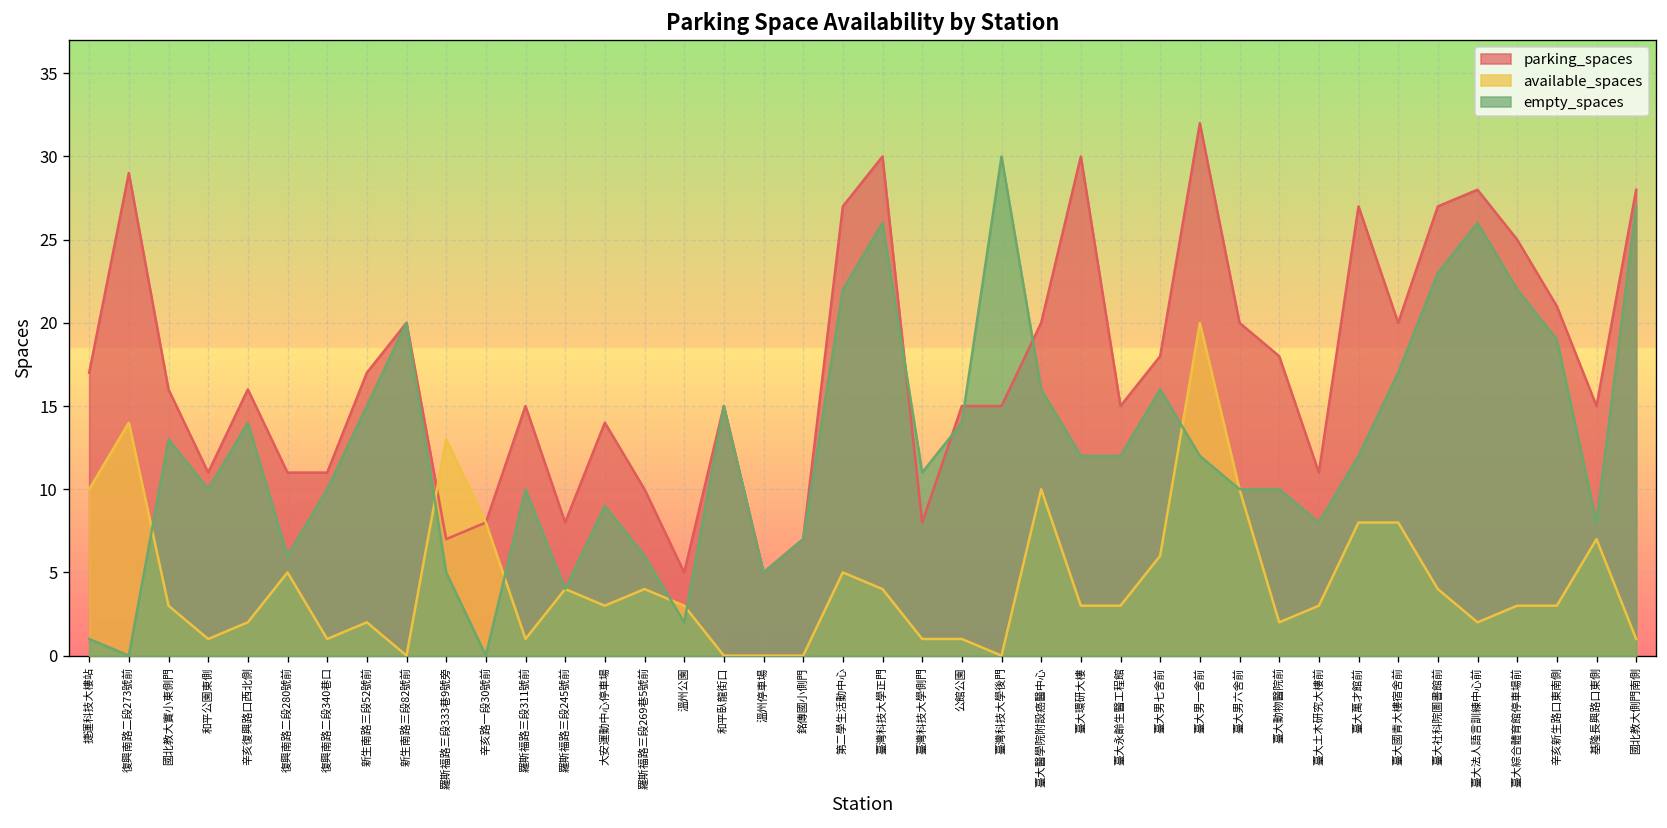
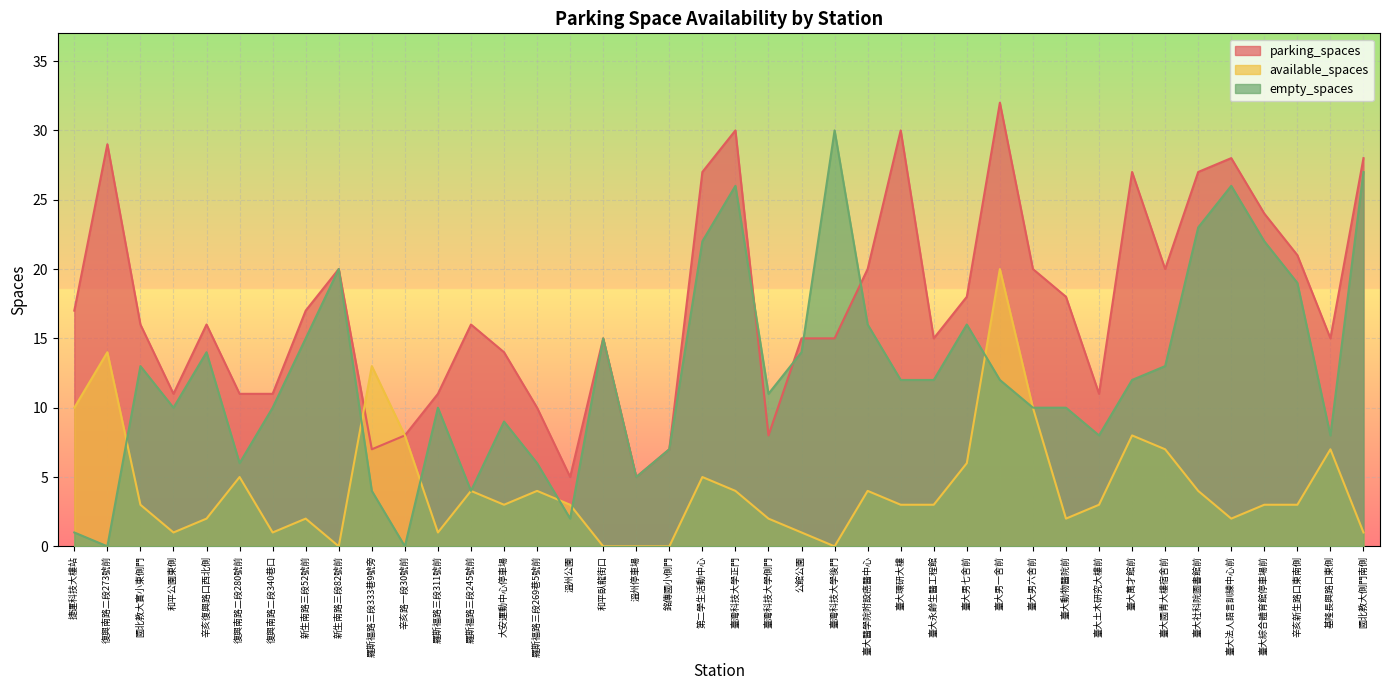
  {
    "parking_spaces": {
      "捷運科技大樓站": 17,
      "復興南路二段273號前": 29,
      "國北教大實小東側門": 16,
      "和平公園東側": 11,
      "辛亥復興路口西北側": 16,
      "復興南路二段280號前": 11,
      "復興南路二段340巷口": 11,
      "新生南路三段52號前": 17,
      "羅斯福路三段333巷9號旁": 7,
-     "羅斯福路三段311號前": 15,
-     "羅斯福路三段245號前": 8,
+     "羅斯福路三段311號前": 11,
+     "羅斯福路三段245號前": 16,
      "大安運動中心停車場": 14,
      "羅斯福路三段269巷5號前": 10,
      "溫州公園": 5,
      "第二學生活動中心": 27,
      "臺灣科技大學正門": 30,
      "臺灣科技大學側門": 8,
      "公館公園": 15,
      "臺灣科技大學後門": 15,
      "臺大醫學院附設癌醫中心": 20,
      "臺大環研大樓": 30,
      "臺大永齡生醫工程館": 15,
      "臺大男七舍前": 18,
      "臺大男一舍前": 32,
      "臺大男六舍前": 20,
      "臺大動物醫院前": 18,
      "臺大土木研究大樓前": 11,
      "臺大萬才館前": 27,
      "臺大國青大樓宿舍前": 20,
      "臺大社科院圖書館前": 27,
      "臺大法人語言訓練中心前": 28,
-     "臺大綜合體育館停車場前": 25,
+     "臺大綜合體育館停車場前": 24,
      "辛亥新生路口東南側": 21,
      "基隆長興路口東側": 15,
      "國北教大側門南側": 28
    },
    "available_spaces": {
      "捷運科技大樓站": 10,
      "復興南路二段273號前": 14,
      "國北教大實小東側門": 3,
      "和平公園東側": 1,
      "辛亥復興路口西北側": 2,
      "復興南路二段280號前": 5,
      "復興南路二段340巷口": 1,
      "新生南路三段52號前": 2,
      "新生南路三段82號前": 0,
      "羅斯福路三段333巷9號旁": 13,
      "羅斯福路三段311號前": 1,
      "大安運動中心停車場": 3,
      "羅斯福路三段269巷5號前": 4,
      "溫州公園": 3,
      "和平臥龍街口": 0,
      "溫州停車場": 0,
      "銘傳國小側門": 0,
      "第二學生活動中心": 5,
      "臺灣科技大學正門": 4,
-     "臺灣科技大學側門": 1,
+     "臺灣科技大學側門": 2,
      "公館公園": 1,
      "臺灣科技大學後門": 0,
-     "臺大醫學院附設癌醫中心": 10,
+     "臺大醫學院附設癌醫中心": 4,
      "臺大環研大樓": 3,
      "臺大永齡生醫工程館": 3,
      "臺大男七舍前": 6,
      "臺大男一舍前": 20,
      "臺大動物醫院前": 2,
      "臺大土木研究大樓前": 3,
      "臺大萬才館前": 8,
-     "臺大國青大樓宿舍前": 8,
+     "臺大國青大樓宿舍前": 7,
      "臺大社科院圖書館前": 4,
      "臺大法人語言訓練中心前": 2,
      "臺大綜合體育館停車場前": 3,
      "辛亥新生路口東南側": 3,
      "基隆長興路口東側": 7,
      "國北教大側門南側": 1
    },
    "empty_spaces": {
      "捷運科技大樓站": 1,
      "復興南路二段273號前": 0,
      "國北教大實小東側門": 13,
      "和平公園東側": 10,
      "辛亥復興路口西北側": 14,
      "復興南路二段280號前": 6,
      "復興南路二段340巷口": 10,
      "新生南路三段52號前": 15,
-     "羅斯福路三段333巷9號旁": 5,
+     "羅斯福路三段333巷9號旁": 4,
      "辛亥路一段30號前": 0,
      "羅斯福路三段311號前": 10,
      "大安運動中心停車場": 9,
      "羅斯福路三段269巷5號前": 6,
      "溫州公園": 2,
      "第二學生活動中心": 22,
      "臺灣科技大學正門": 26,
      "臺灣科技大學側門": 11,
      "公館公園": 14,
      "臺灣科技大學後門": 30,
      "臺大醫學院附設癌醫中心": 16,
      "臺大環研大樓": 12,
      "臺大永齡生醫工程館": 12,
      "臺大男七舍前": 16,
      "臺大男一舍前": 12,
      "臺大動物醫院前": 10,
      "臺大土木研究大樓前": 8,
      "臺大萬才館前": 12,
-     "臺大國青大樓宿舍前": 17,
+     "臺大國青大樓宿舍前": 13,
      "臺大社科院圖書館前": 23,
      "臺大法人語言訓練中心前": 26,
      "臺大綜合體育館停車場前": 22,
      "辛亥新生路口東南側": 19,
      "基隆長興路口東側": 8,
      "國北教大側門南側": 27
    }
  }
